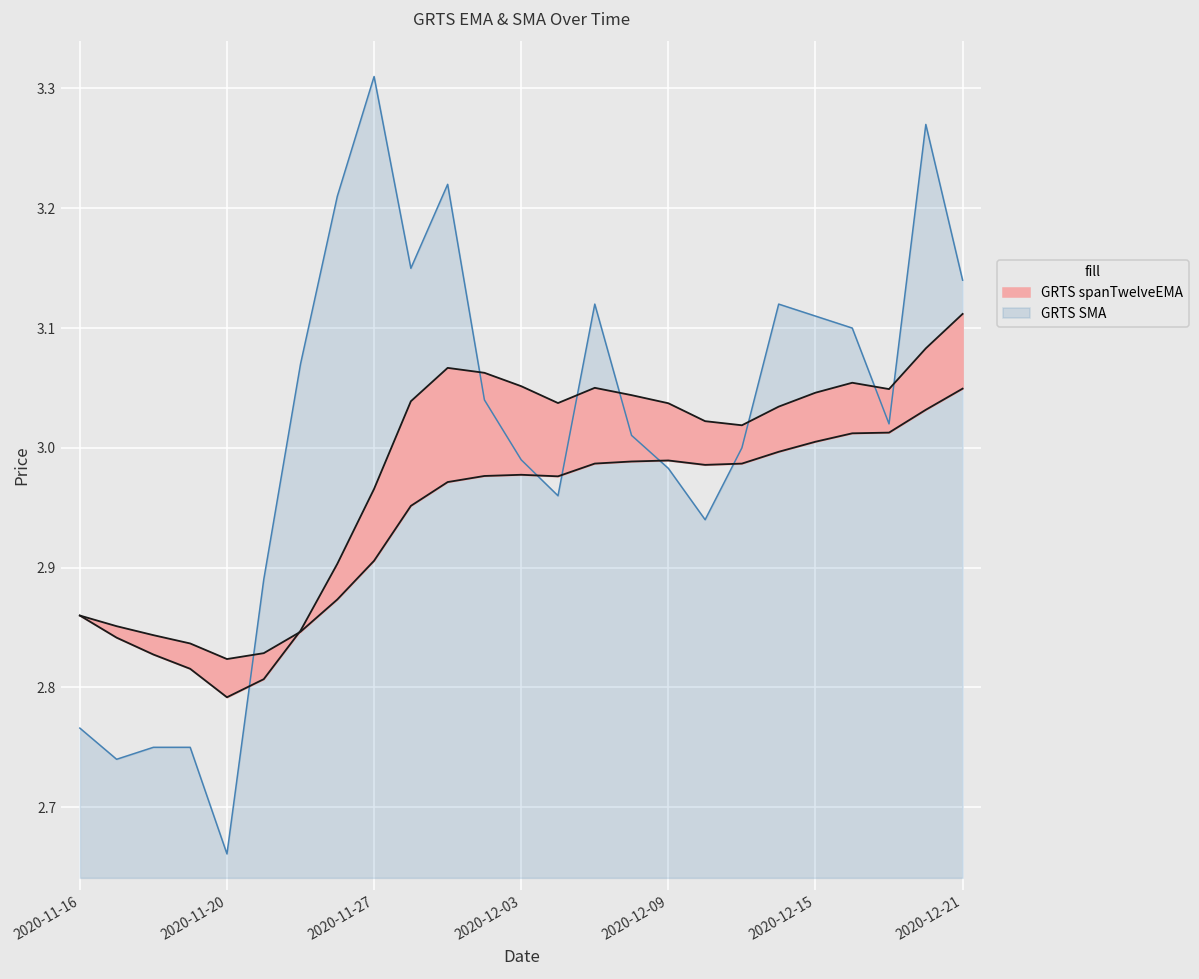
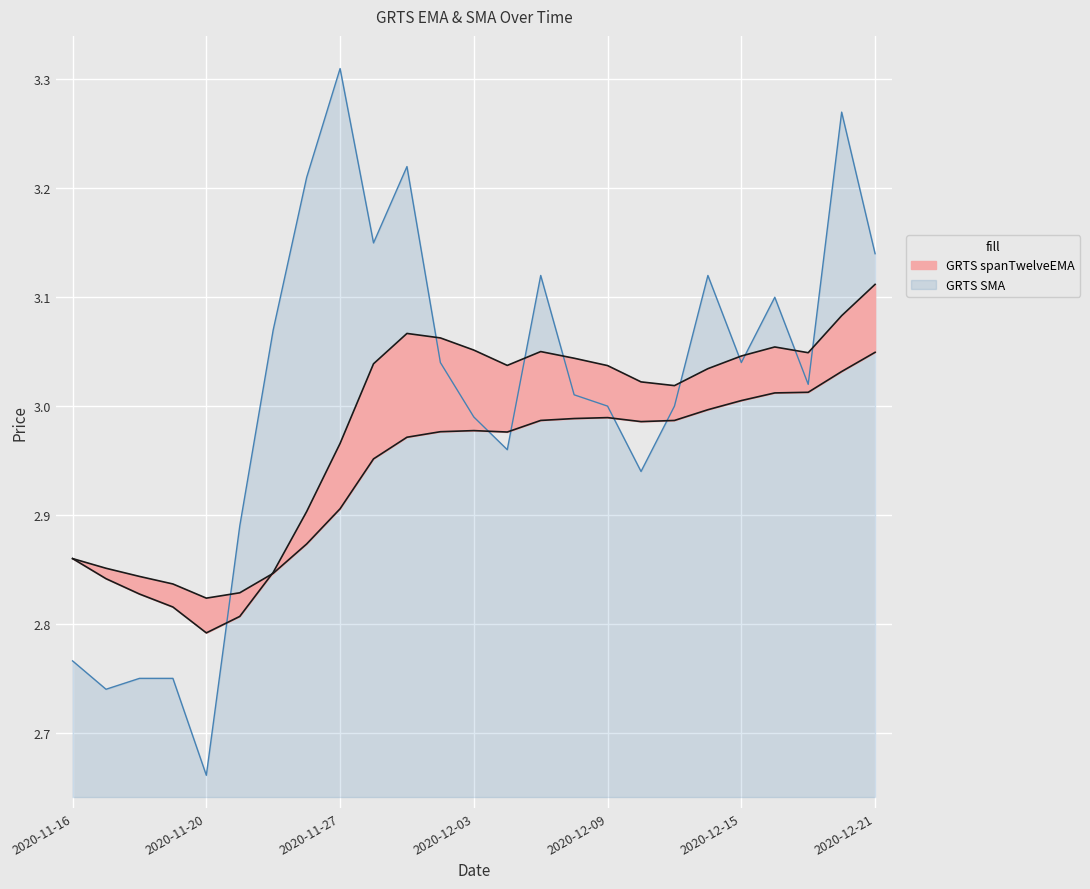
  {
    "GRTS SMA": {
      "2020-11-16": 2.766,
      "2020-11-20": 2.661,
      "2020-11-27": 3.310,
      "2020-12-03": 2.990,
-     "2020-12-09": 2.983,
-     "2020-12-15": 3.11,
+     "2020-12-09": 3.000,
+     "2020-12-15": 3.04,
      "2020-12-21": 3.140
    }
  }
